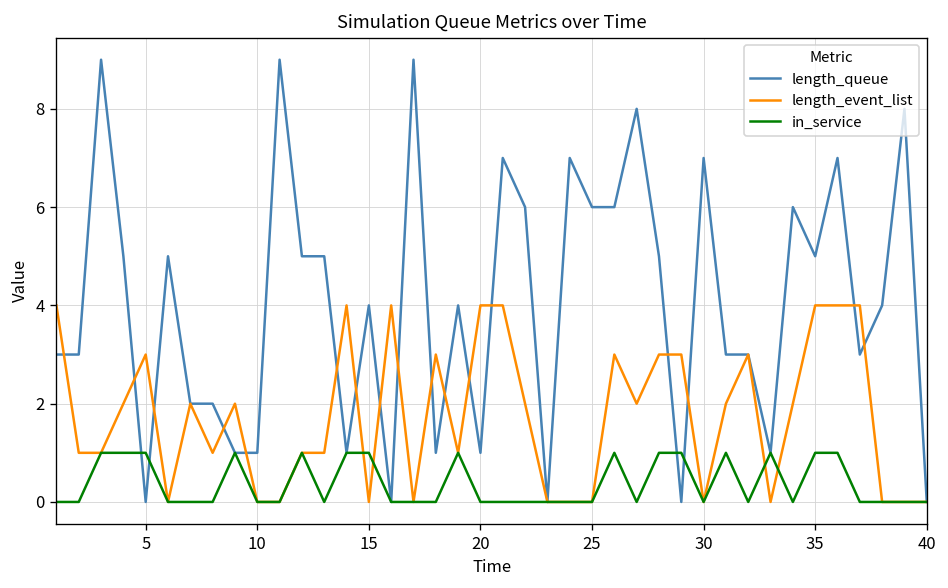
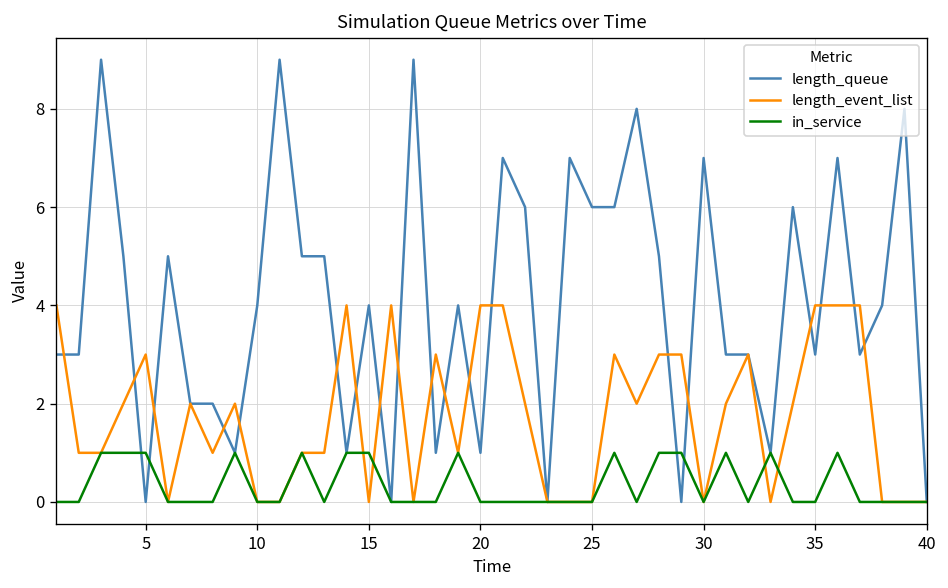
  {
    "length_queue": {
      "5": 0,
-     "10": 1,
+     "10": 4,
      "15": 4,
      "20": 1,
      "25": 6,
      "30": 7,
-     "35": 5
+     "35": 3
    },
    "length_event_list": {
      "5": 3,
      "15": 0,
      "20": 4,
      "35": 4
    },
    "in_service": {
      "5": 1,
      "15": 1,
      "20": 0,
-     "35": 1
+     "35": 0
    }
  }
